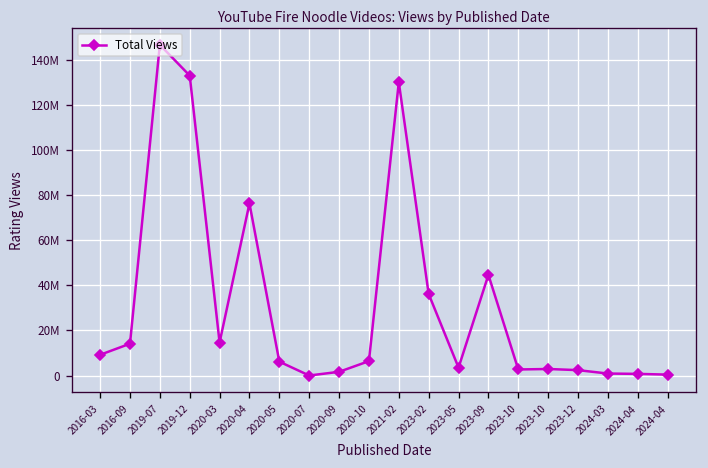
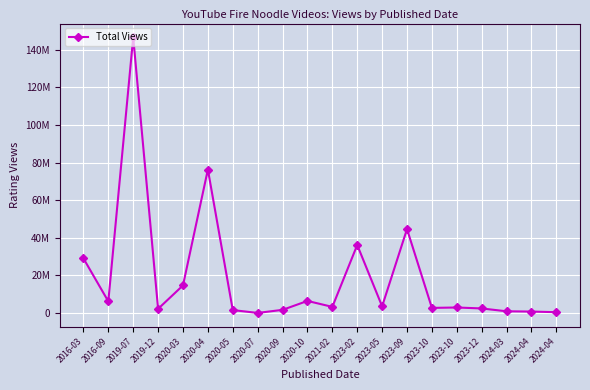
  {
-   "2016-03": 9000000,
-   "2016-09": 14000000,
-   "2019-12": 133000000,
+   "2016-03": 29000000,
+   "2016-09": 6000000,
+   "2019-12": 2000000,
    "2020-03": 15000000,
    "2020-04": 76000000,
-   "2020-05": 6000000,
+   "2020-05": 2000000,
    "2020-07": 0,
    "2020-09": 2000000,
    "2020-10": 6000000,
-   "2021-02": 130000000,
+   "2021-02": 3000000,
    "2023-02": 36000000,
    "2023-05": 4000000,
    "2023-09": 45000000,
    "2023-12": 2000000,
    "2024-03": 1000000
  }
